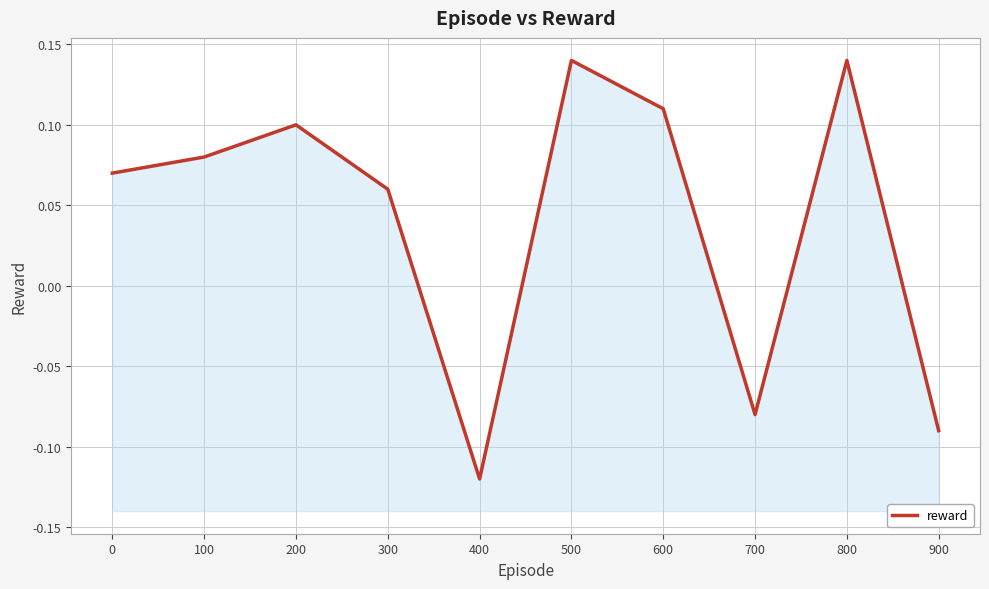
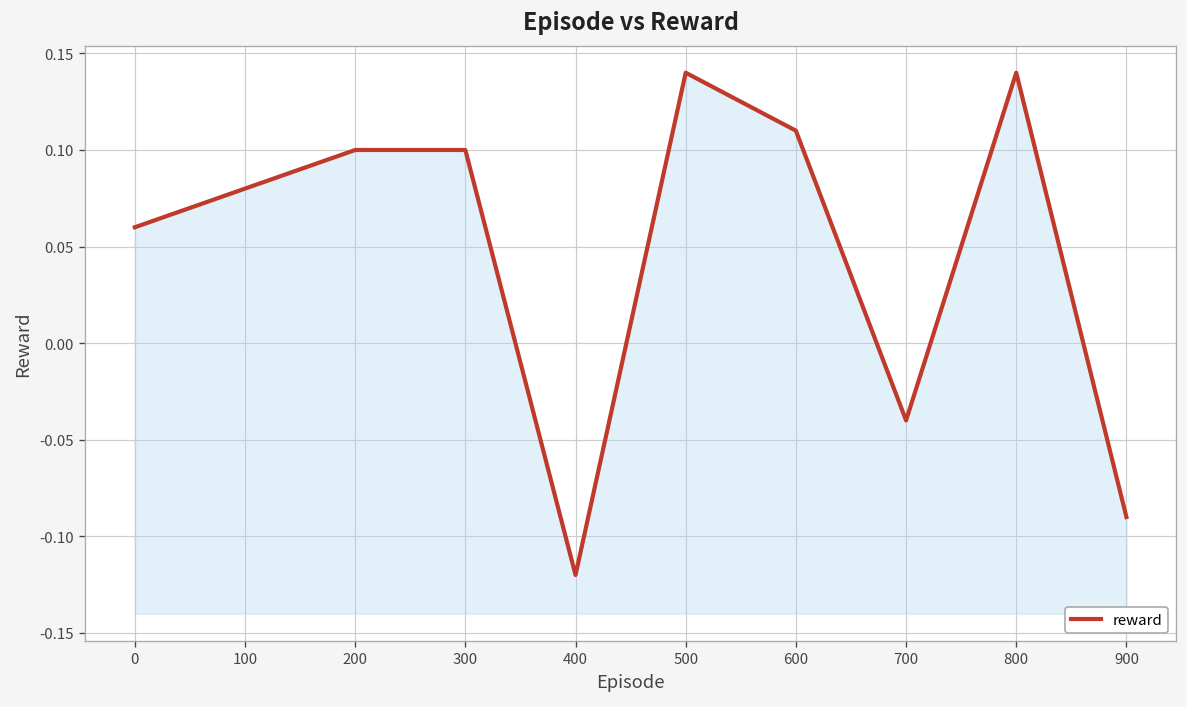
  {
-   "0": 0.07,
+   "0": 0.06,
    "100": 0.08,
    "200": 0.10,
-   "300": 0.06,
+   "300": 0.10,
    "400": -0.12,
    "500": 0.14,
    "600": 0.11,
-   "700": -0.08,
+   "700": -0.04,
    "800": 0.14,
    "900": -0.09
  }
